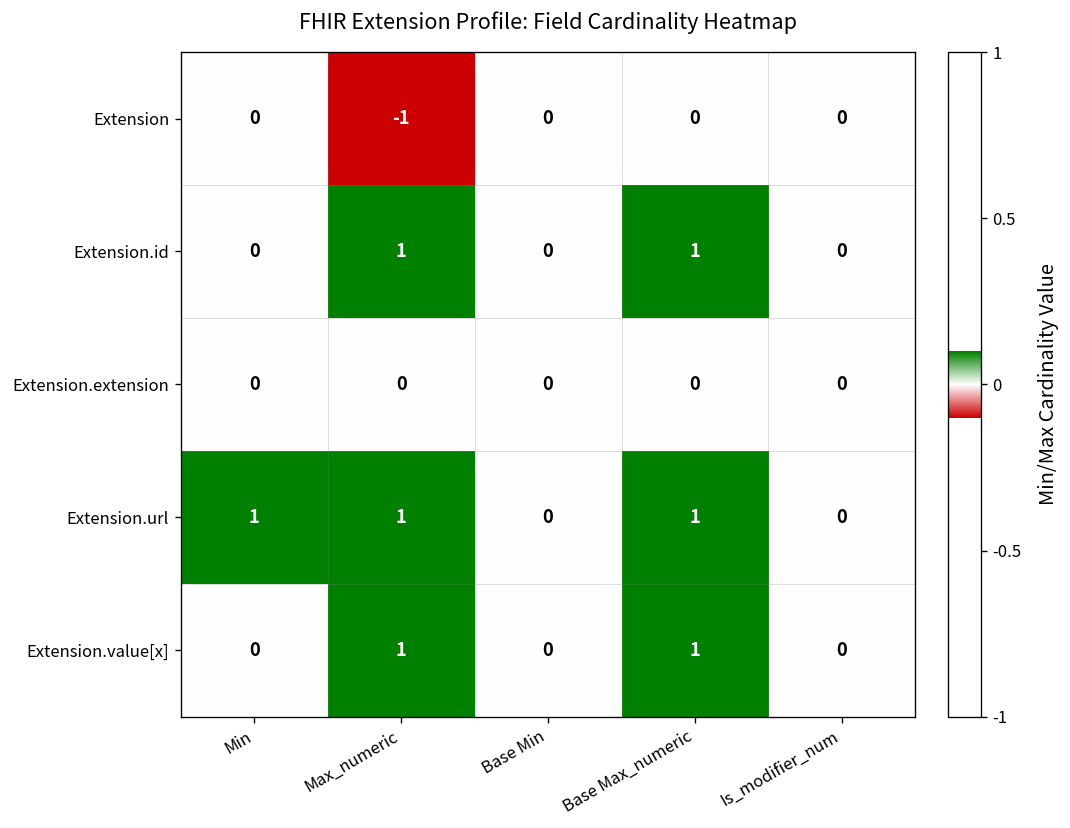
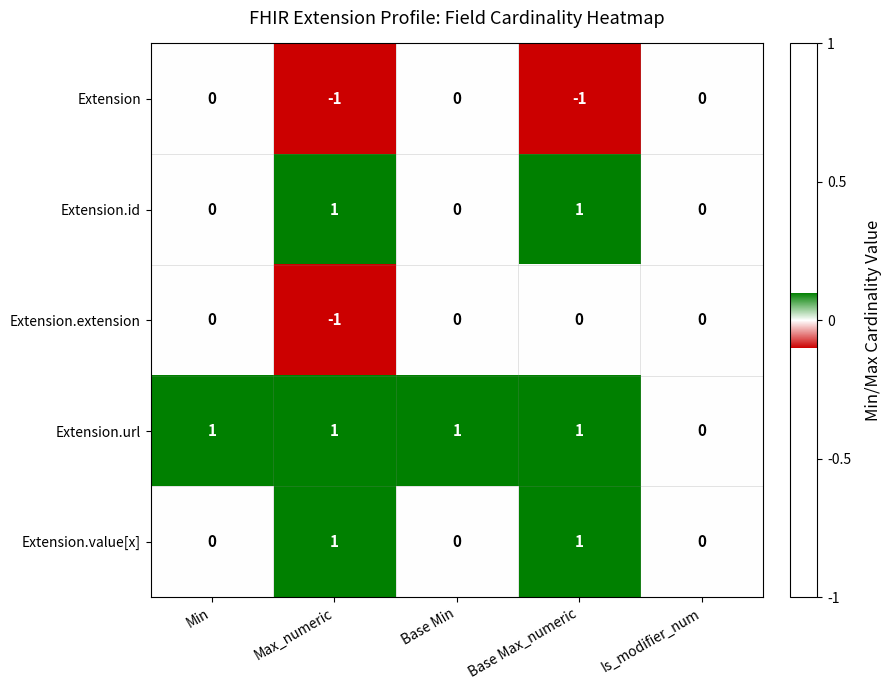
  {
    "Extension": {
      "Min": 0,
      "Max_numeric": -1,
      "Base Min": 0,
-     "Base Max_numeric": 0,
+     "Base Max_numeric": -1,
      "Is_modifier_num": 0
    },
    "Extension.id": {
      "Min": 0,
      "Max_numeric": 1,
      "Base Min": 0,
      "Base Max_numeric": 1,
      "Is_modifier_num": 0
    },
    "Extension.extension": {
      "Min": 0,
-     "Max_numeric": 0,
+     "Max_numeric": -1,
      "Base Min": 0,
      "Base Max_numeric": 0,
      "Is_modifier_num": 0
    },
    "Extension.url": {
      "Min": 1,
      "Max_numeric": 1,
-     "Base Min": 0,
+     "Base Min": 1,
      "Base Max_numeric": 1,
      "Is_modifier_num": 0
    },
    "Extension.value[x]": {
      "Min": 0,
      "Max_numeric": 1,
      "Base Min": 0,
      "Base Max_numeric": 1,
      "Is_modifier_num": 0
    }
  }
